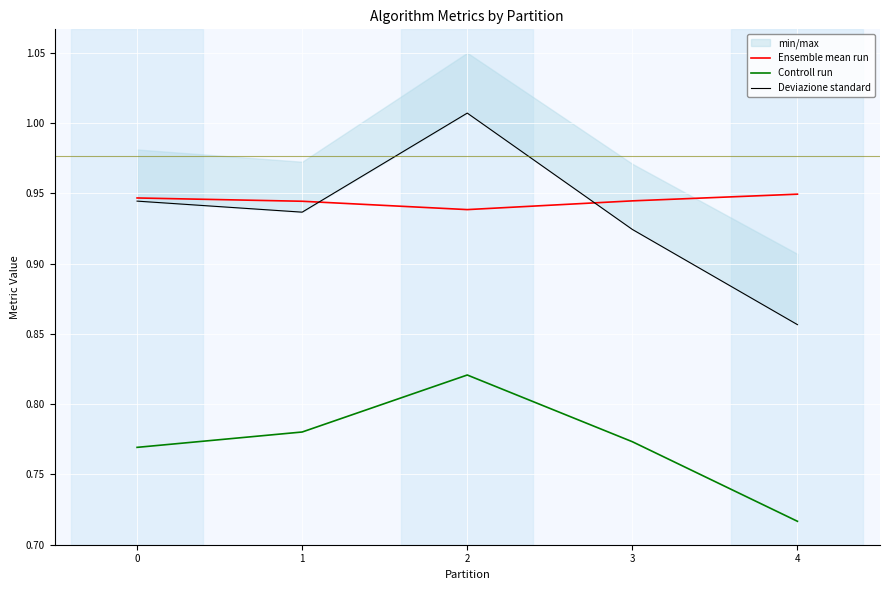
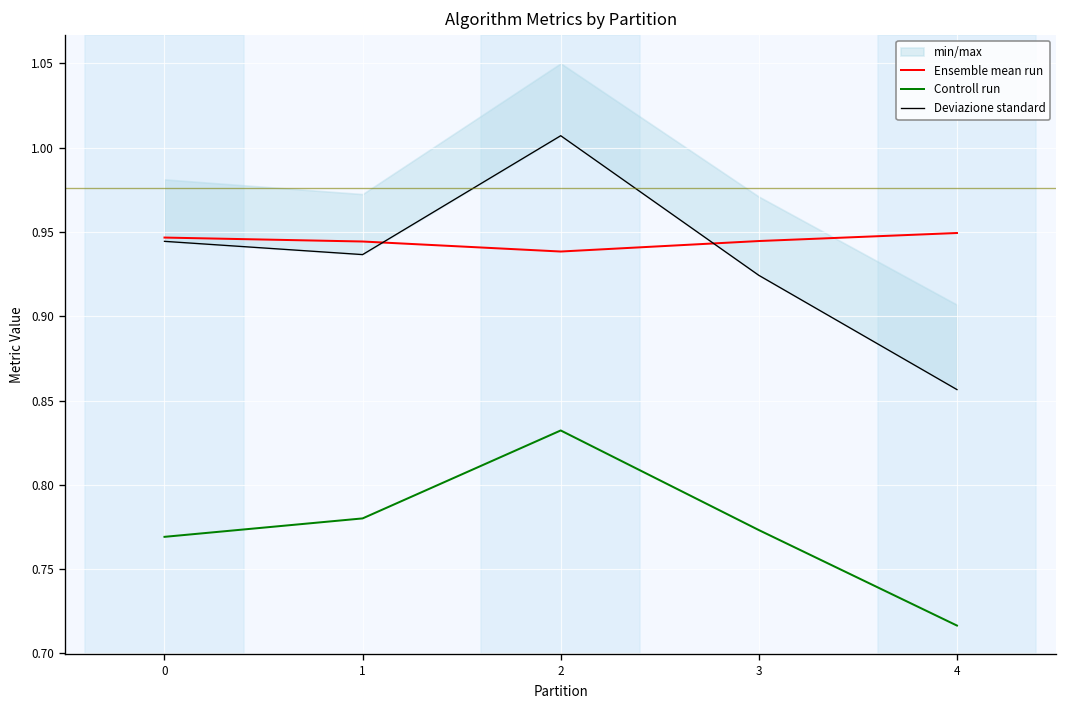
  {
    "Ensemble mean run": {
      "0": 0.947,
      "1": 0.944,
      "2": 0.938,
      "3": 0.945,
      "4": 0.949
    },
    "Controll run": {
      "0": 0.769,
      "1": 0.780,
-     "2": 0.821,
+     "2": 0.832,
      "3": 0.773,
      "4": 0.717
    },
    "Deviazione standard": {
      "0": 0.944,
      "1": 0.937,
      "2": 1.007,
      "3": 0.924,
      "4": 0.857
    }
  }
